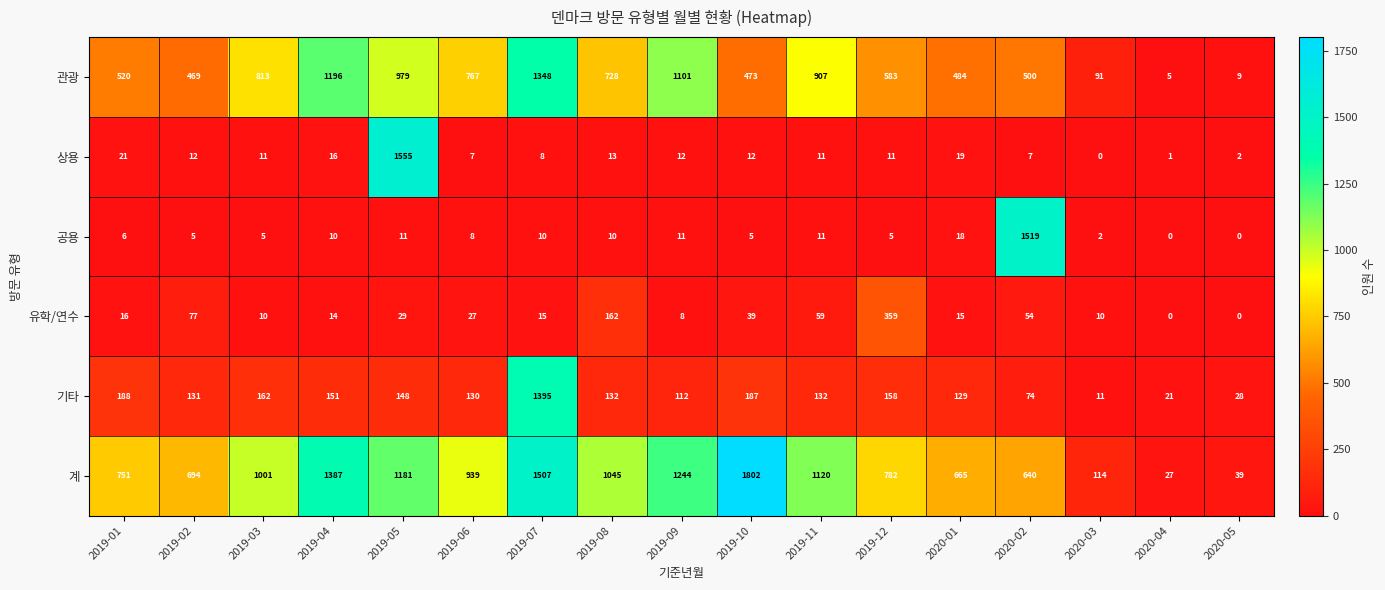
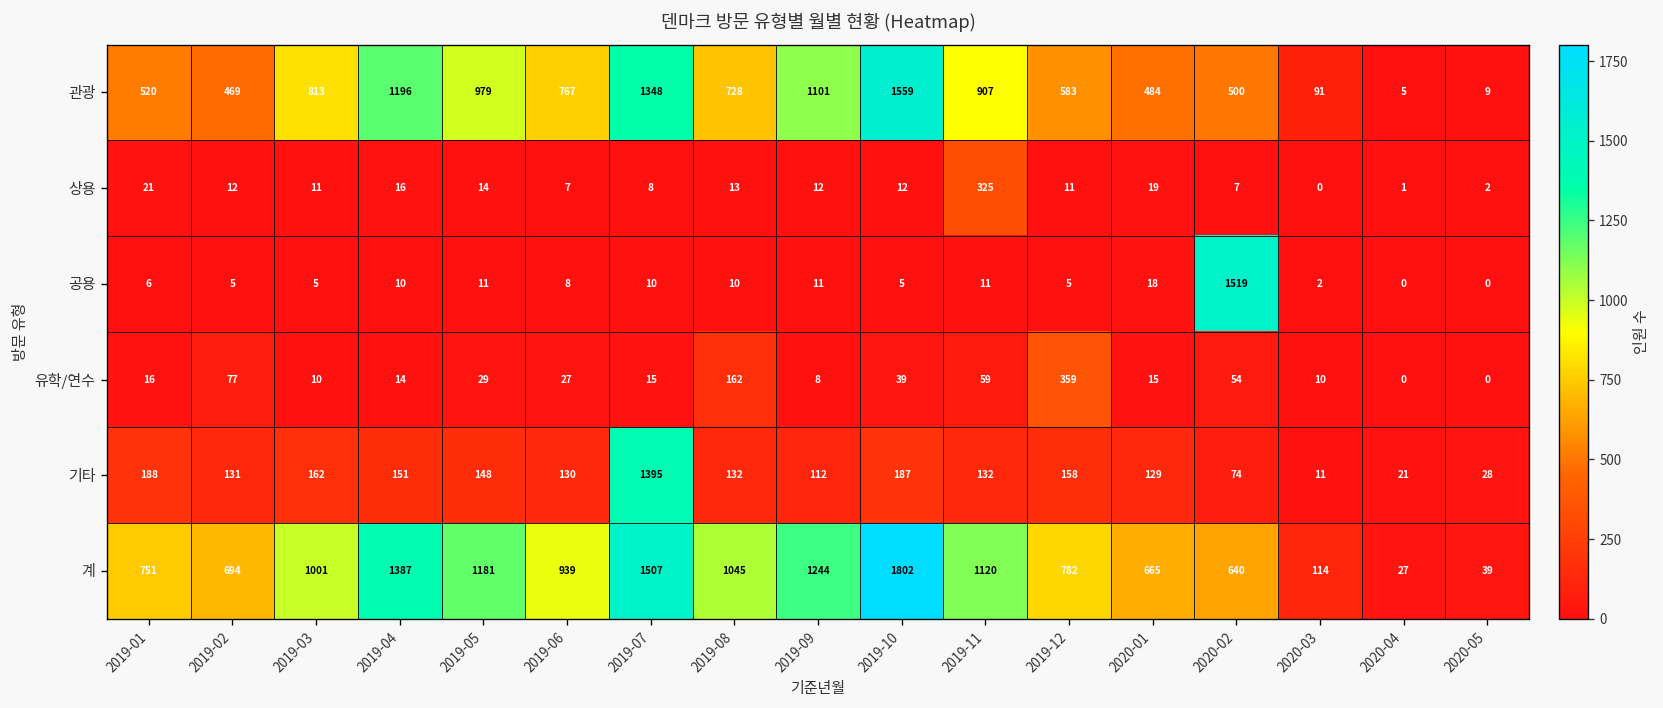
  {
    "관광": {
      "2019-01": 520,
      "2019-02": 469,
      "2019-03": 813,
      "2019-04": 1196,
      "2019-05": 979,
      "2019-06": 767,
      "2019-07": 1348,
      "2019-08": 728,
      "2019-09": 1101,
-     "2019-10": 473,
+     "2019-10": 1559,
      "2019-11": 907,
      "2019-12": 583,
      "2020-01": 484,
      "2020-02": 500,
      "2020-03": 91,
      "2020-04": 5,
      "2020-05": 9
    },
    "상용": {
      "2019-01": 21,
      "2019-02": 12,
      "2019-03": 11,
      "2019-04": 16,
-     "2019-05": 1555,
+     "2019-05": 14,
      "2019-06": 7,
      "2019-07": 8,
      "2019-08": 13,
      "2019-09": 12,
      "2019-10": 12,
-     "2019-11": 11,
+     "2019-11": 325,
      "2019-12": 11,
      "2020-01": 19,
      "2020-02": 7,
      "2020-03": 0,
      "2020-04": 1,
      "2020-05": 2
    },
    "공용": {
      "2019-01": 6,
      "2019-02": 5,
      "2019-03": 5,
      "2019-04": 10,
      "2019-05": 11,
      "2019-06": 8,
      "2019-07": 10,
      "2019-08": 10,
      "2019-09": 11,
      "2019-10": 5,
      "2019-11": 11,
      "2019-12": 5,
      "2020-01": 18,
      "2020-02": 1519,
      "2020-03": 2,
      "2020-04": 0,
      "2020-05": 0
    },
    "유학/연수": {
      "2019-01": 16,
      "2019-02": 77,
      "2019-03": 10,
      "2019-04": 14,
      "2019-05": 29,
      "2019-06": 27,
      "2019-07": 15,
      "2019-08": 162,
      "2019-09": 8,
      "2019-10": 39,
      "2019-11": 59,
      "2019-12": 359,
      "2020-01": 15,
      "2020-02": 54,
      "2020-03": 10,
      "2020-04": 0,
      "2020-05": 0
    },
    "기타": {
      "2019-01": 188,
      "2019-02": 131,
      "2019-03": 162,
      "2019-04": 151,
      "2019-05": 148,
      "2019-06": 130,
      "2019-07": 1395,
      "2019-08": 132,
      "2019-09": 112,
      "2019-10": 187,
      "2019-11": 132,
      "2019-12": 158,
      "2020-01": 129,
      "2020-02": 74,
      "2020-03": 11,
      "2020-04": 21,
      "2020-05": 28
    },
    "계": {
      "2019-01": 751,
      "2019-02": 694,
      "2019-03": 1001,
      "2019-04": 1387,
      "2019-05": 1181,
      "2019-06": 939,
      "2019-07": 1507,
      "2019-08": 1045,
      "2019-09": 1244,
      "2019-10": 1802,
      "2019-11": 1120,
      "2019-12": 782,
      "2020-01": 665,
      "2020-02": 640,
      "2020-03": 114,
      "2020-04": 27,
      "2020-05": 39
    }
  }
